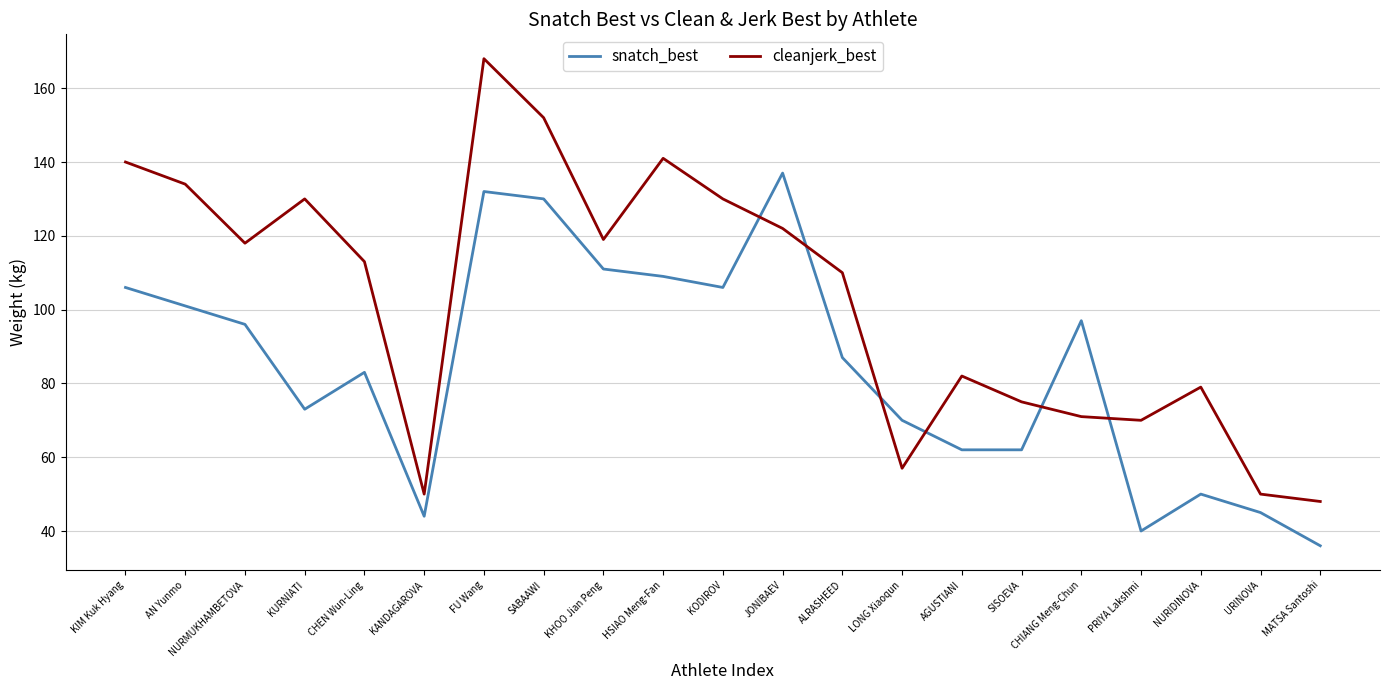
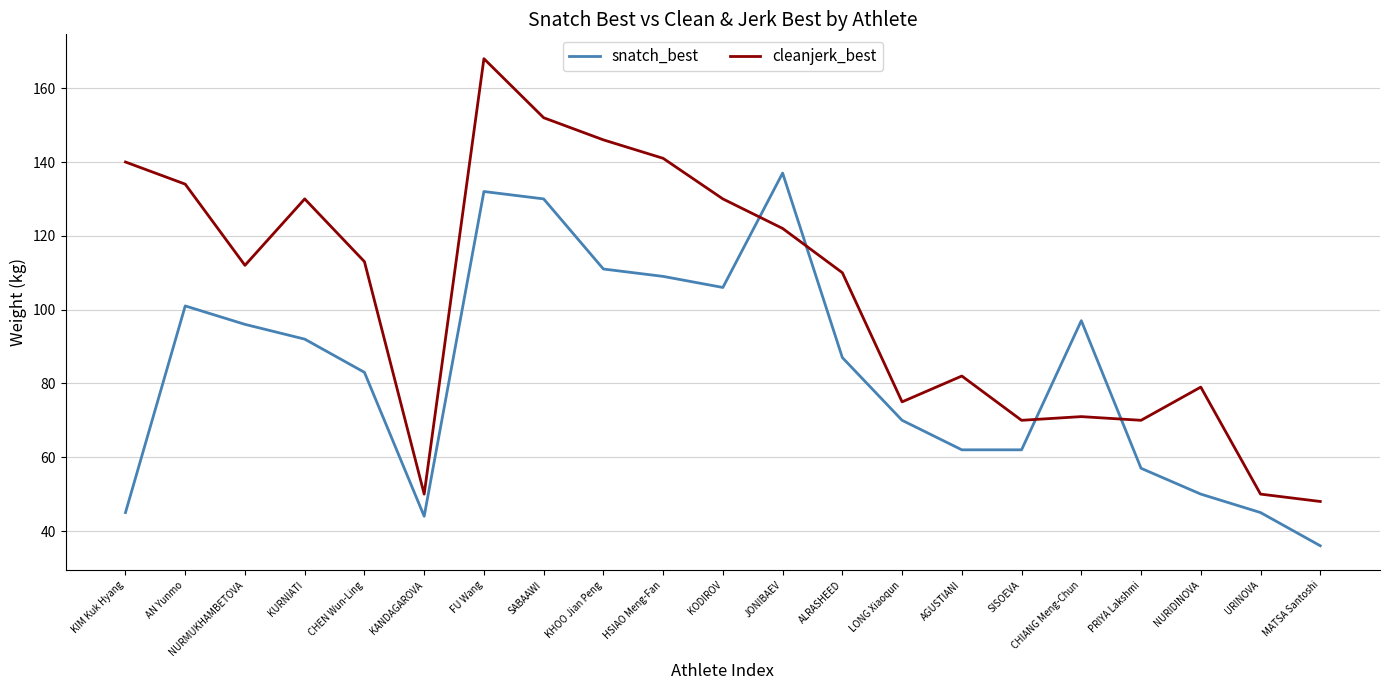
  {
    "snatch_best": {
-     "KIM Kuk Hyang": 106,
+     "KIM Kuk Hyang": 45,
      "AN Yunmo": 101,
      "NURMUKHAMBETOVA": 96,
-     "KURNIATI": 73,
+     "KURNIATI": 92,
      "CHEN Wun-Ling": 83,
      "KANDAGAROVA": 44,
      "FU Wang": 132,
      "SABAAWI": 130,
      "KHOO Jian Peng": 111,
      "HSIAO Meng-Fan": 109,
      "KODIROV": 106,
      "JONIBAEV": 137,
      "ALRASHEED": 87,
      "LONG Xiaoqun": 70,
      "AGUSTIANI": 62,
      "SISOEVA": 62,
      "CHIANG Meng-Chun": 97,
-     "PRIYA Lakshmi": 40,
+     "PRIYA Lakshmi": 57,
      "NURIDINOVA": 50,
      "URINOVA": 45,
      "MATSA Santoshi": 36
    },
    "cleanjerk_best": {
      "KIM Kuk Hyang": 140,
      "AN Yunmo": 134,
-     "NURMUKHAMBETOVA": 118,
+     "NURMUKHAMBETOVA": 112,
      "KURNIATI": 130,
      "CHEN Wun-Ling": 113,
      "KANDAGAROVA": 50,
      "FU Wang": 168,
      "SABAAWI": 152,
-     "KHOO Jian Peng": 119,
+     "KHOO Jian Peng": 146,
      "HSIAO Meng-Fan": 141,
      "KODIROV": 130,
      "JONIBAEV": 122,
      "ALRASHEED": 110,
-     "LONG Xiaoqun": 57,
+     "LONG Xiaoqun": 75,
      "AGUSTIANI": 82,
-     "SISOEVA": 75,
+     "SISOEVA": 70,
      "CHIANG Meng-Chun": 71,
      "PRIYA Lakshmi": 70,
      "NURIDINOVA": 79,
      "URINOVA": 50,
      "MATSA Santoshi": 48
    }
  }
